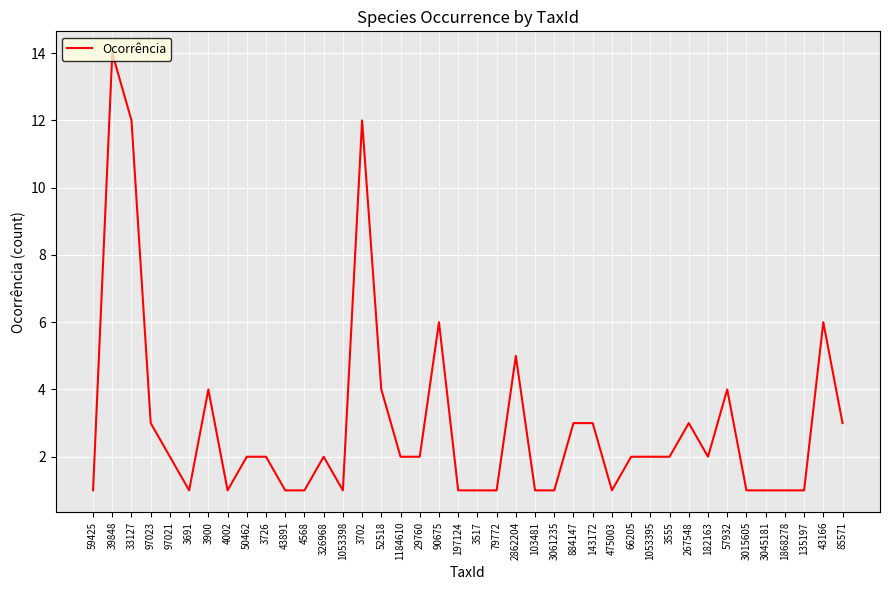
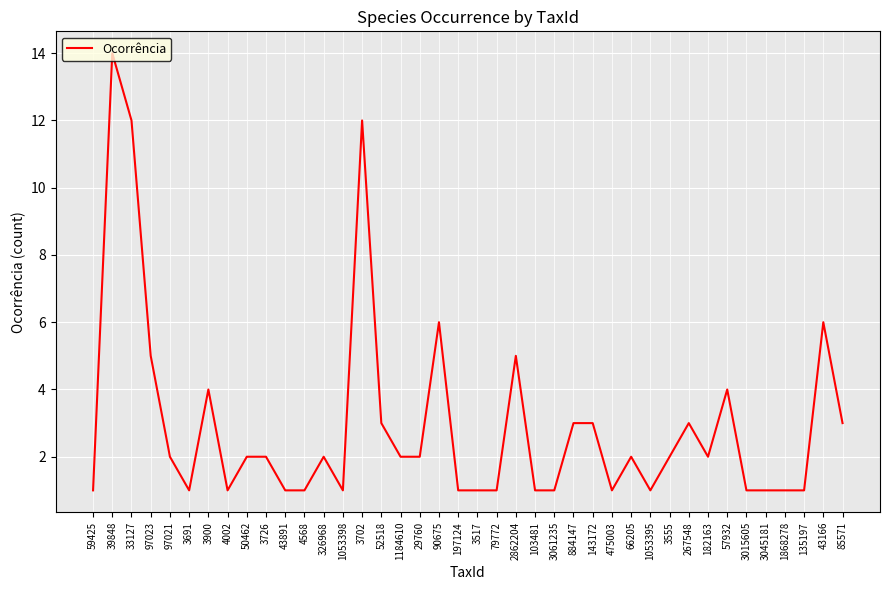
  {
    "59425": 1,
    "33127": 12,
-   "97023": 3,
+   "97023": 5,
    "97021": 2,
    "3691": 1,
    "3900": 4,
    "4002": 1,
    "50462": 2,
    "3726": 2,
    "43891": 1,
    "4568": 1,
    "326968": 2,
    "1053398": 1,
    "3702": 12,
-   "52518": 4,
+   "52518": 3,
    "1184610": 2,
    "29760": 2,
    "90675": 6,
    "197124": 1,
    "3517": 1,
    "79772": 1,
    "2862204": 5,
    "103481": 1,
    "3061235": 1,
    "884147": 3,
    "143172": 3,
    "475003": 1,
    "66205": 2,
-   "1053395": 2,
+   "1053395": 1,
    "3555": 2,
    "267548": 3,
    "182163": 2,
    "57932": 4,
    "3015605": 1,
    "3045181": 1,
    "1868278": 1,
    "135197": 1,
    "43166": 6,
    "85571": 3
  }
